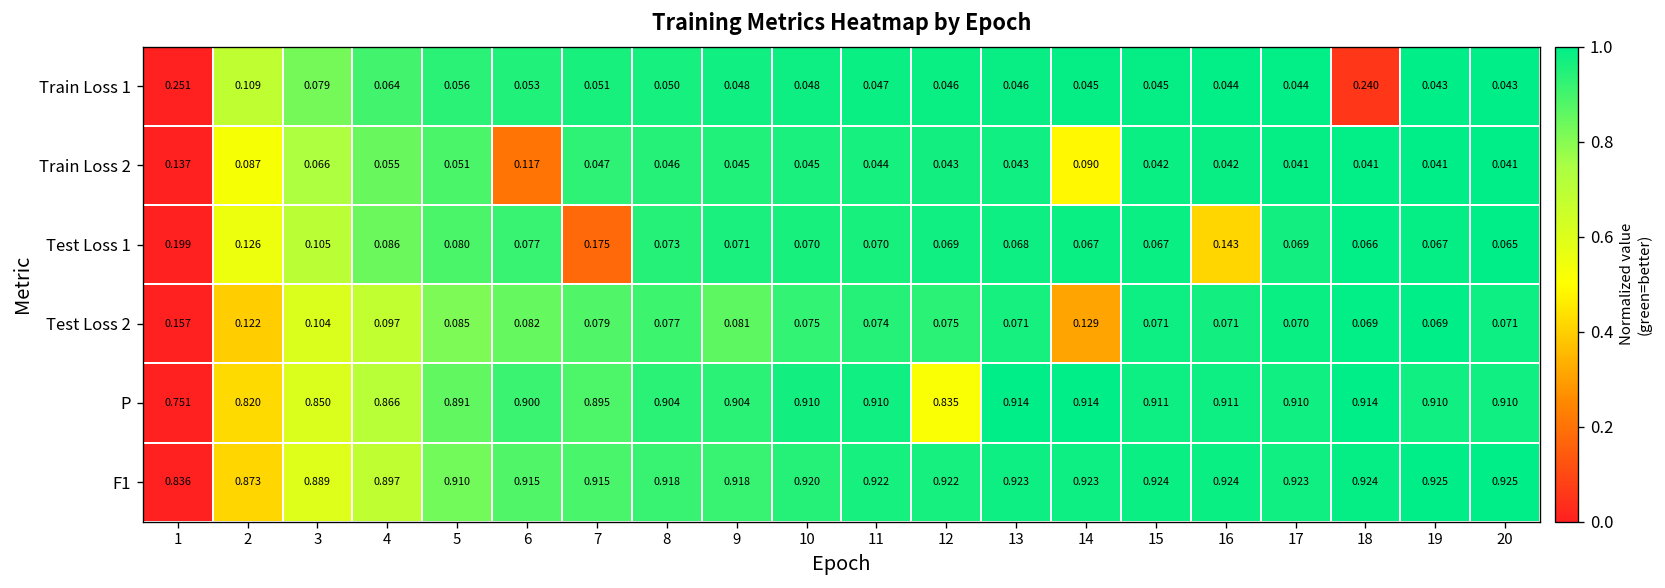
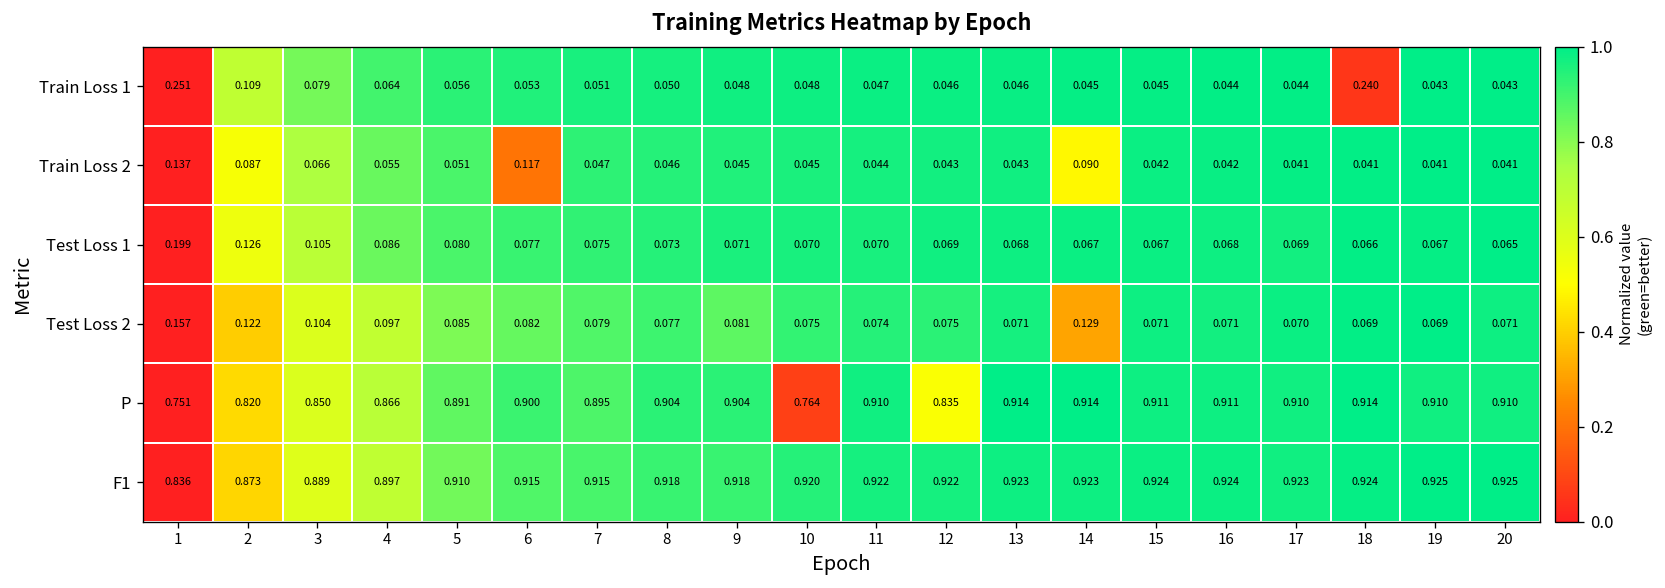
  {
    "Train Loss 1": {
      "1": 0.251,
      "2": 0.109,
      "3": 0.079,
      "4": 0.064,
      "5": 0.056,
      "6": 0.053,
      "7": 0.051,
      "8": 0.050,
      "9": 0.048,
      "10": 0.048,
      "11": 0.047,
      "12": 0.046,
      "13": 0.046,
      "14": 0.045,
      "15": 0.045,
      "16": 0.044,
      "17": 0.044,
      "18": 0.240,
      "19": 0.043,
      "20": 0.043
    },
    "Train Loss 2": {
      "1": 0.137,
      "2": 0.087,
      "3": 0.066,
      "4": 0.055,
      "5": 0.051,
      "6": 0.117,
      "7": 0.047,
      "8": 0.046,
      "9": 0.045,
      "10": 0.045,
      "11": 0.044,
      "12": 0.043,
      "13": 0.043,
      "14": 0.090,
      "15": 0.042,
      "16": 0.042,
      "17": 0.041,
      "18": 0.041,
      "19": 0.041,
      "20": 0.041
    },
    "Test Loss 1": {
      "1": 0.199,
      "2": 0.126,
      "3": 0.105,
      "4": 0.086,
      "5": 0.080,
      "6": 0.077,
-     "7": 0.175,
+     "7": 0.075,
      "8": 0.073,
      "9": 0.071,
      "10": 0.070,
      "11": 0.070,
      "12": 0.069,
      "13": 0.068,
      "14": 0.067,
      "15": 0.067,
-     "16": 0.143,
+     "16": 0.068,
      "17": 0.069,
      "18": 0.066,
      "19": 0.067,
      "20": 0.065
    },
    "Test Loss 2": {
      "1": 0.157,
      "2": 0.122,
      "3": 0.104,
      "4": 0.097,
      "5": 0.085,
      "6": 0.082,
      "7": 0.079,
      "8": 0.077,
      "9": 0.081,
      "10": 0.075,
      "11": 0.074,
      "12": 0.075,
      "13": 0.071,
      "14": 0.129,
      "15": 0.071,
      "16": 0.071,
      "17": 0.070,
      "18": 0.069,
      "19": 0.069,
      "20": 0.071
    },
    "P": {
      "1": 0.751,
      "2": 0.820,
      "3": 0.850,
      "4": 0.866,
      "5": 0.891,
      "6": 0.900,
      "7": 0.895,
      "8": 0.904,
      "9": 0.904,
-     "10": 0.910,
+     "10": 0.764,
      "11": 0.910,
      "12": 0.835,
      "13": 0.914,
      "14": 0.914,
      "15": 0.911,
      "16": 0.911,
      "17": 0.910,
      "18": 0.914,
      "19": 0.910,
      "20": 0.910
    },
    "F1": {
      "1": 0.836,
      "2": 0.873,
      "3": 0.889,
      "4": 0.897,
      "5": 0.910,
      "6": 0.915,
      "7": 0.915,
      "8": 0.918,
      "9": 0.918,
      "10": 0.920,
      "11": 0.922,
      "12": 0.922,
      "13": 0.923,
      "14": 0.923,
      "15": 0.924,
      "16": 0.924,
      "17": 0.923,
      "18": 0.924,
      "19": 0.925,
      "20": 0.925
    }
  }
